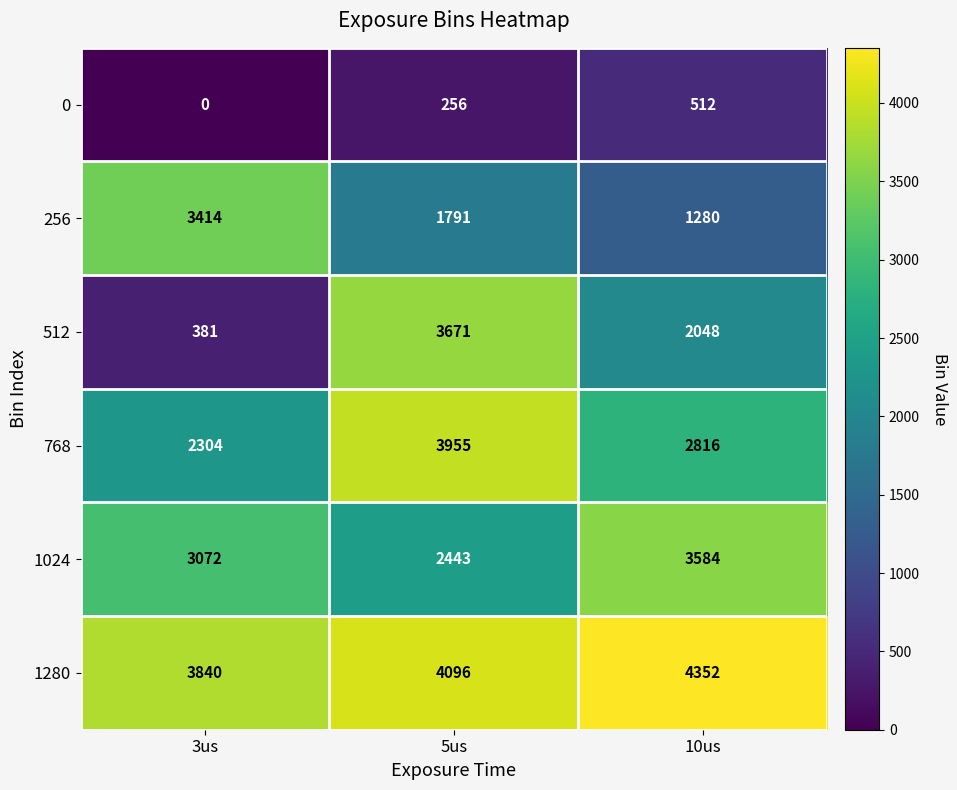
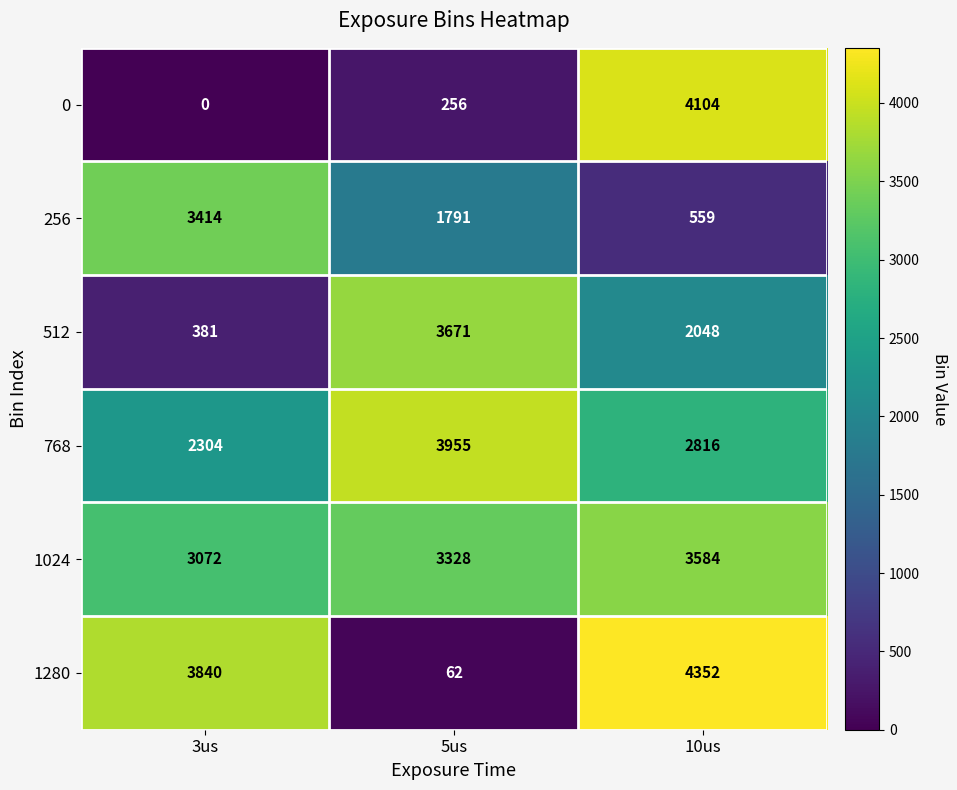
  {
    "0": {
      "3us": 0,
      "5us": 256,
-     "10us": 512
+     "10us": 4104
    },
    "256": {
      "3us": 3414,
      "5us": 1791,
-     "10us": 1280
+     "10us": 559
    },
    "512": {
      "3us": 381,
      "5us": 3671,
      "10us": 2048
    },
    "768": {
      "3us": 2304,
      "5us": 3955,
      "10us": 2816
    },
    "1024": {
      "3us": 3072,
-     "5us": 2443,
+     "5us": 3328,
      "10us": 3584
    },
    "1280": {
      "3us": 3840,
-     "5us": 4096,
+     "5us": 62,
      "10us": 4352
    }
  }
